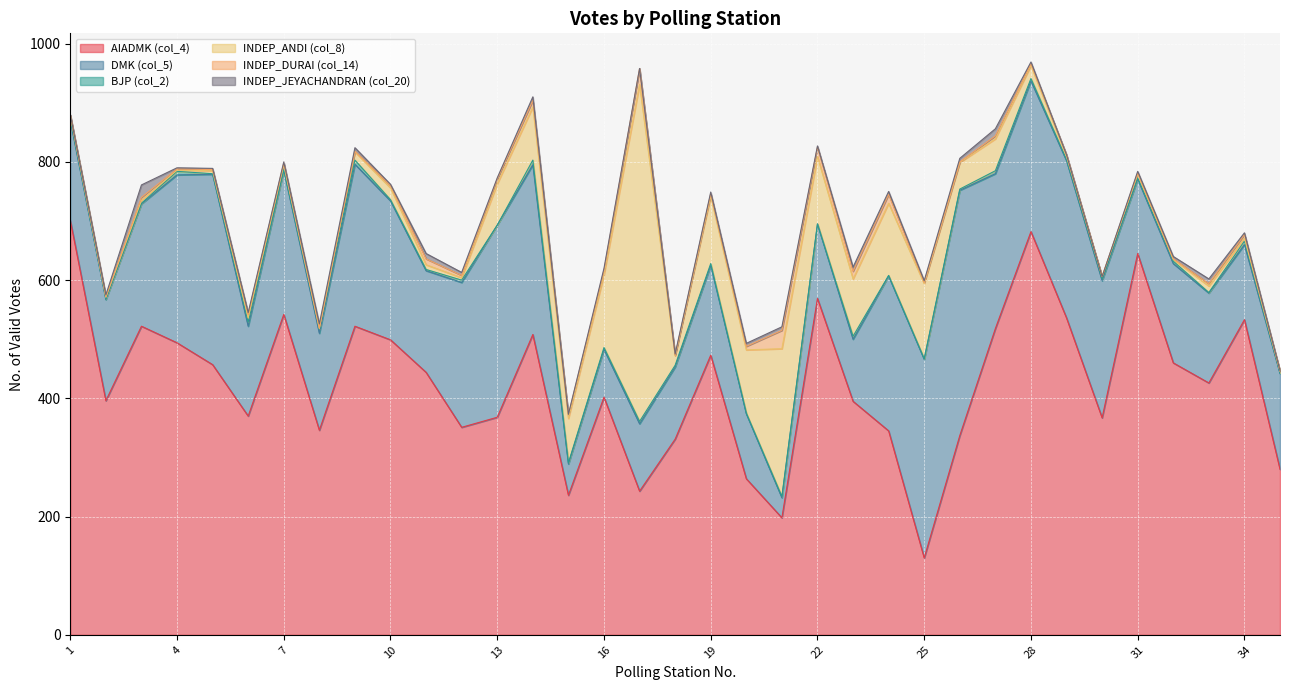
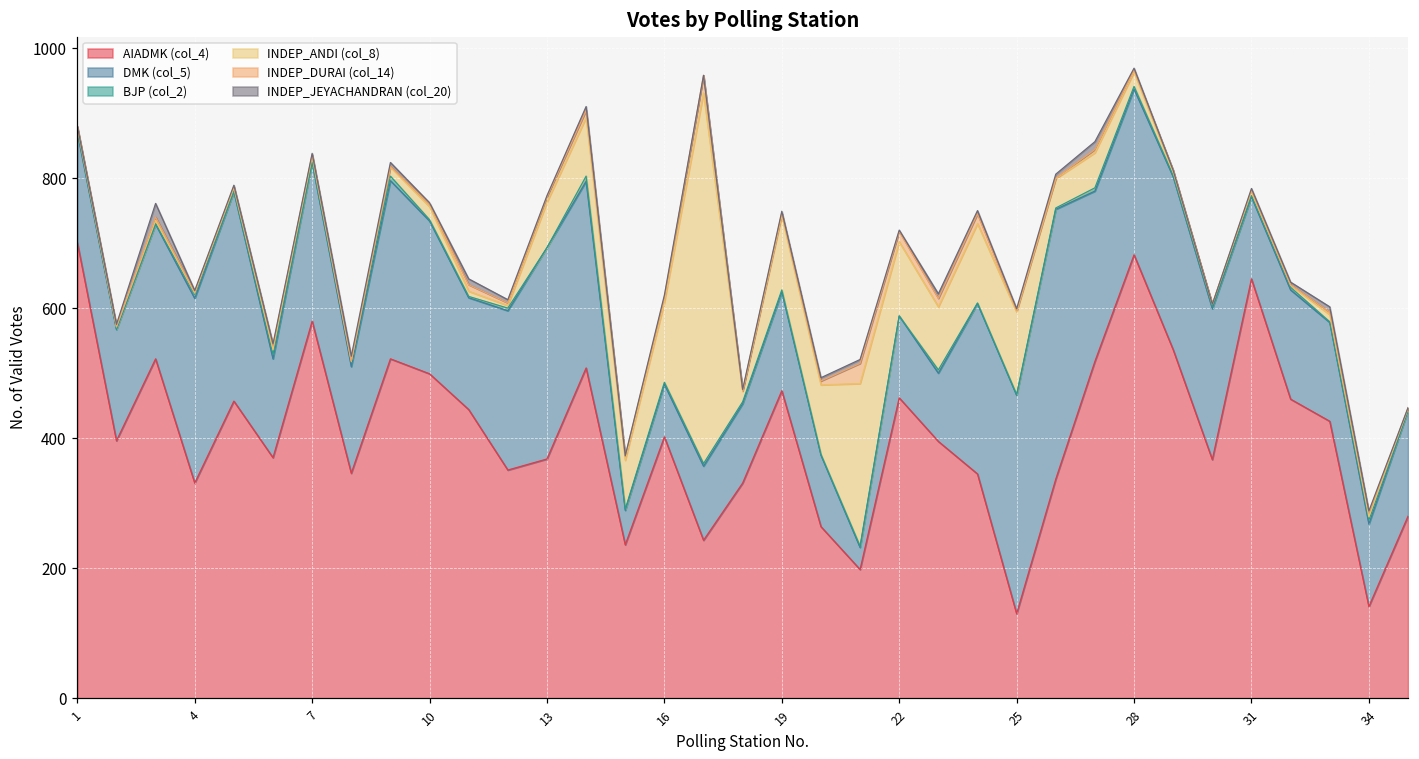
  {
    "AIADMK (col_4)": {
      "1": 700,
-     "4": 490,
-     "7": 540,
+     "4": 330,
+     "7": 580,
      "10": 500,
      "13": 370,
      "16": 400,
      "19": 470,
-     "22": 570,
+     "22": 460,
      "25": 130,
      "28": 680,
      "31": 650,
-     "34": 530
+     "34": 140
    }
  }
